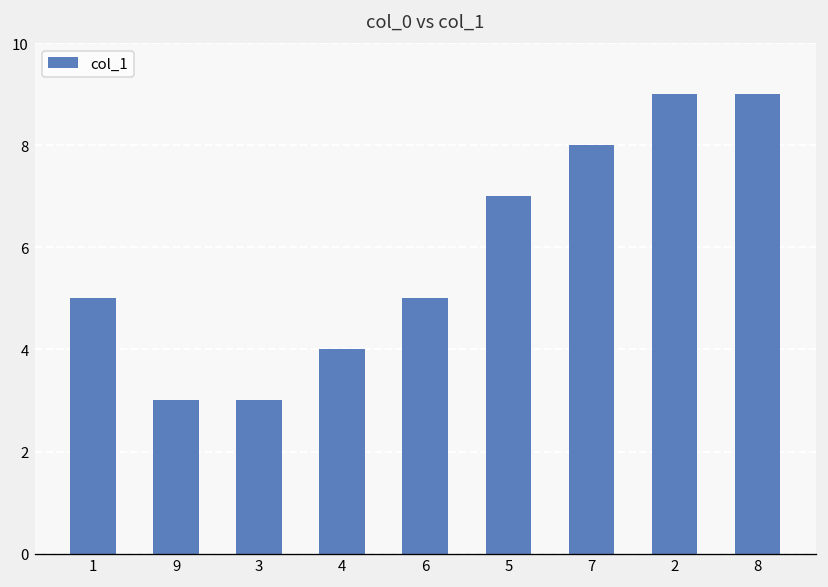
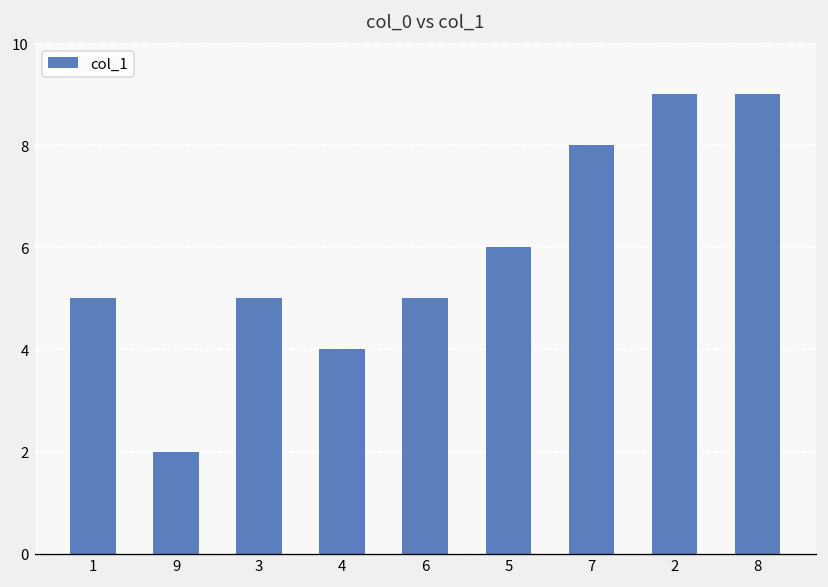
  {
    "1": 5,
-   "9": 3,
-   "3": 3,
+   "9": 2,
+   "3": 5,
    "4": 4,
    "6": 5,
-   "5": 7,
+   "5": 6,
    "7": 8,
    "2": 9,
    "8": 9
  }
